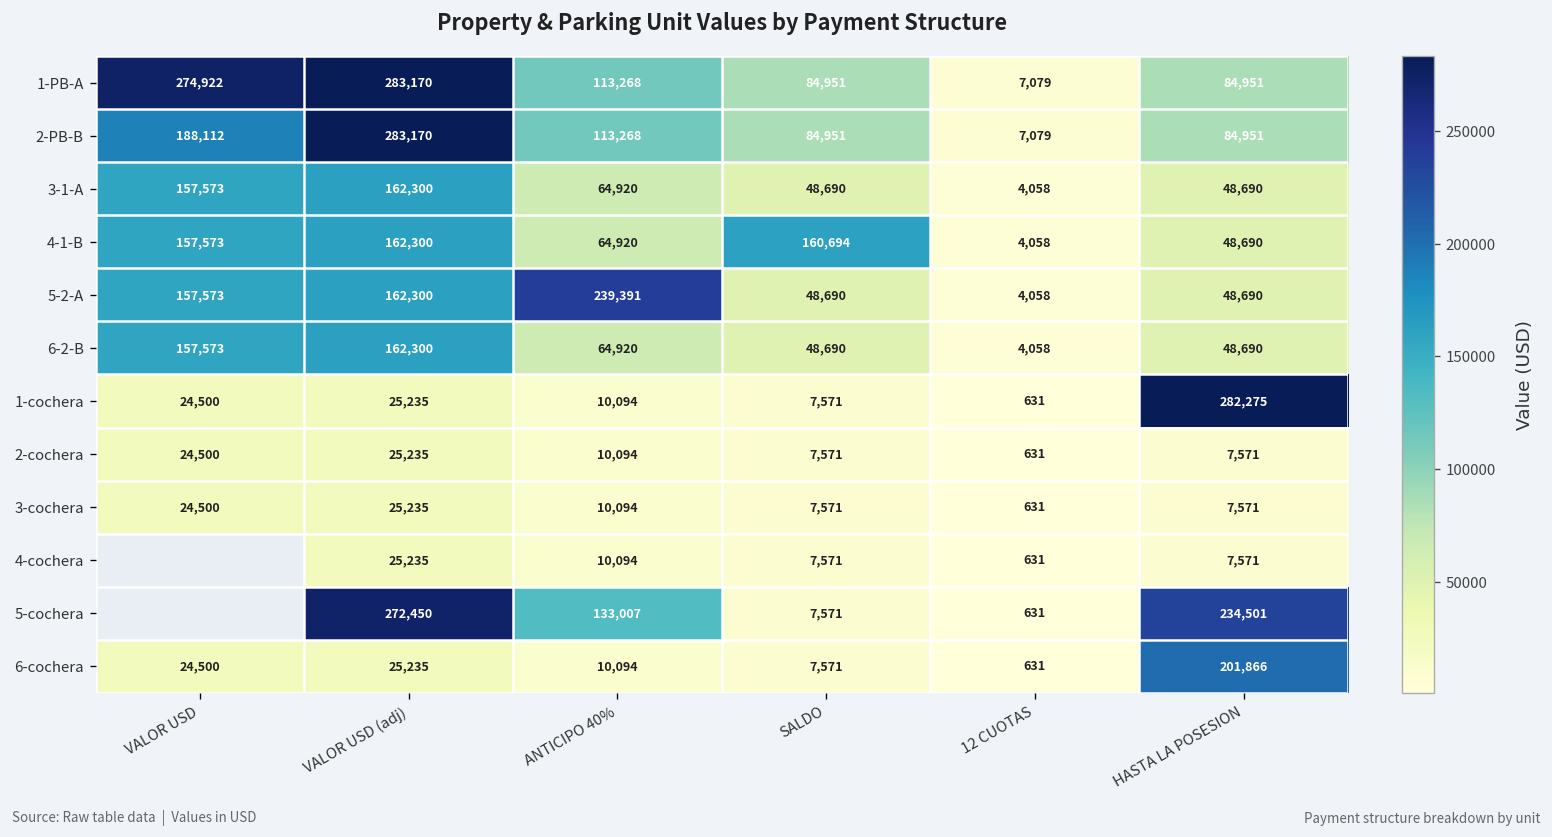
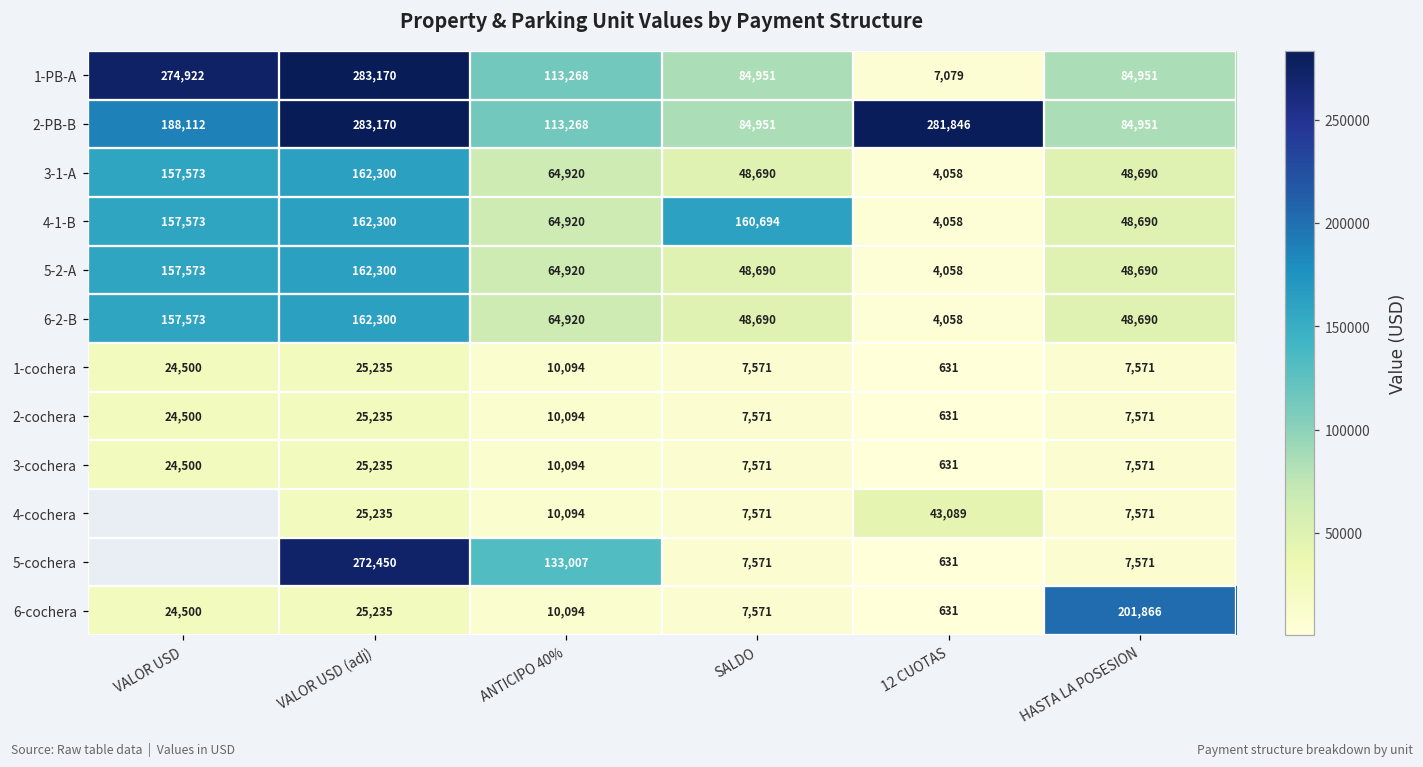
  {
    "1-PB-A": {
      "VALOR USD": "274,922",
      "VALOR USD (adj)": "283,170",
      "ANTICIPO 40%": "113,268",
      "SALDO": "84,951",
      "12 CUOTAS": "7,079",
      "HASTA LA POSESION": "84,951"
    },
    "2-PB-B": {
      "VALOR USD": "188,112",
      "VALOR USD (adj)": "283,170",
      "ANTICIPO 40%": "113,268",
      "SALDO": "84,951",
-     "12 CUOTAS": "7,079",
+     "12 CUOTAS": "281,846",
      "HASTA LA POSESION": "84,951"
    },
    "3-1-A": {
      "VALOR USD": "157,573",
      "VALOR USD (adj)": "162,300",
      "ANTICIPO 40%": "64,920",
      "SALDO": "48,690",
      "12 CUOTAS": "4,058",
      "HASTA LA POSESION": "48,690"
    },
    "4-1-B": {
      "VALOR USD": "157,573",
      "VALOR USD (adj)": "162,300",
      "ANTICIPO 40%": "64,920",
      "SALDO": "160,694",
      "12 CUOTAS": "4,058",
      "HASTA LA POSESION": "48,690"
    },
    "5-2-A": {
      "VALOR USD": "157,573",
      "VALOR USD (adj)": "162,300",
-     "ANTICIPO 40%": "239,391",
+     "ANTICIPO 40%": "64,920",
      "SALDO": "48,690",
      "12 CUOTAS": "4,058",
      "HASTA LA POSESION": "48,690"
    },
    "6-2-B": {
      "VALOR USD": "157,573",
      "VALOR USD (adj)": "162,300",
      "ANTICIPO 40%": "64,920",
      "SALDO": "48,690",
      "12 CUOTAS": "4,058",
      "HASTA LA POSESION": "48,690"
    },
    "1-cochera": {
      "VALOR USD": "24,500",
      "VALOR USD (adj)": "25,235",
      "ANTICIPO 40%": "10,094",
      "SALDO": "7,571",
      "12 CUOTAS": "631",
-     "HASTA LA POSESION": "282,275"
+     "HASTA LA POSESION": "7,571"
    },
    "2-cochera": {
      "VALOR USD": "24,500",
      "VALOR USD (adj)": "25,235",
      "ANTICIPO 40%": "10,094",
      "SALDO": "7,571",
      "12 CUOTAS": "631",
      "HASTA LA POSESION": "7,571"
    },
    "3-cochera": {
      "VALOR USD": "24,500",
      "VALOR USD (adj)": "25,235",
      "ANTICIPO 40%": "10,094",
      "SALDO": "7,571",
      "12 CUOTAS": "631",
      "HASTA LA POSESION": "7,571"
    },
    "4-cochera": {
      "VALOR USD (adj)": "25,235",
      "ANTICIPO 40%": "10,094",
      "SALDO": "7,571",
-     "12 CUOTAS": "631",
+     "12 CUOTAS": "43,089",
      "HASTA LA POSESION": "7,571"
    },
    "5-cochera": {
      "VALOR USD (adj)": "272,450",
      "ANTICIPO 40%": "133,007",
      "SALDO": "7,571",
      "12 CUOTAS": "631",
-     "HASTA LA POSESION": "234,501"
+     "HASTA LA POSESION": "7,571"
    },
    "6-cochera": {
      "VALOR USD": "24,500",
      "VALOR USD (adj)": "25,235",
      "ANTICIPO 40%": "10,094",
      "SALDO": "7,571",
      "12 CUOTAS": "631",
      "HASTA LA POSESION": "201,866"
    }
  }
